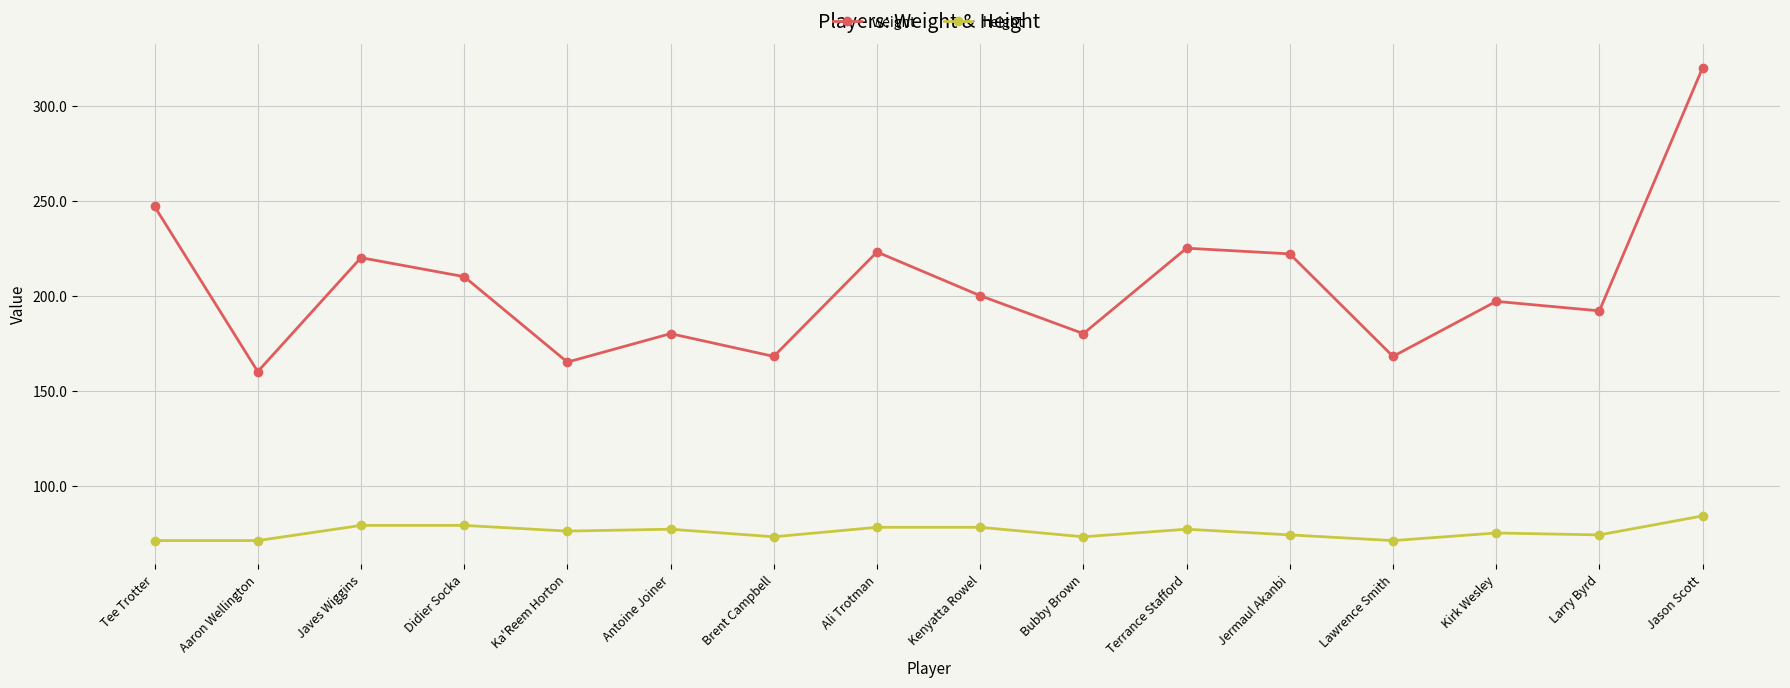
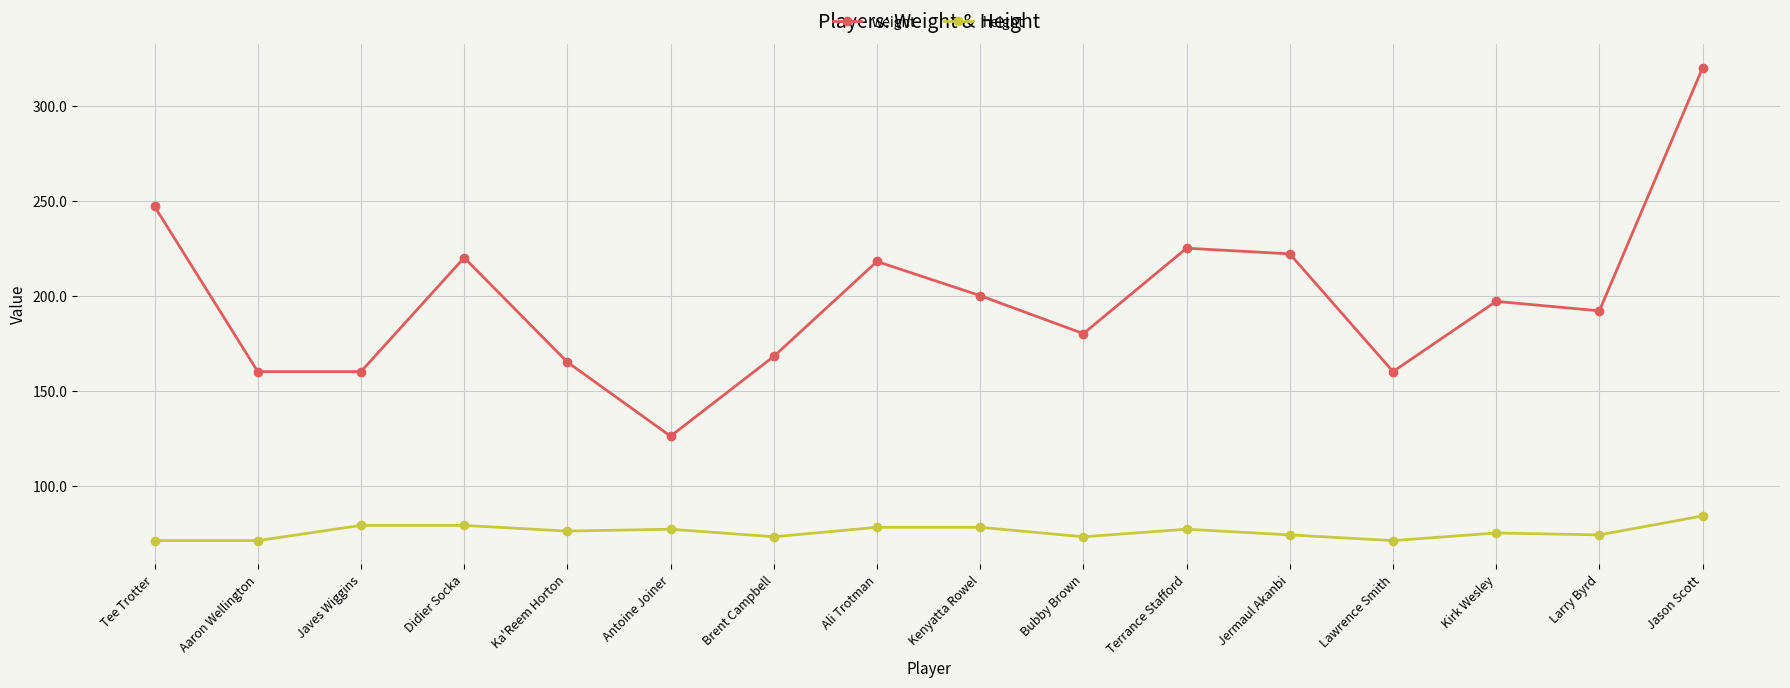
  {
    "weight": {
      "Tee Trotter": 247,
      "Aaron Wellington": 160,
-     "Javes Wiggins": 220,
-     "Didier Socka": 210,
+     "Javes Wiggins": 160,
+     "Didier Socka": 220,
      "Ka'Reem Horton": 165,
-     "Antoine Joiner": 180,
+     "Antoine Joiner": 126,
      "Brent Campbell": 168,
-     "Ali Trotman": 223,
+     "Ali Trotman": 218,
      "Kenyatta Rowel": 200,
      "Bubby Brown": 180,
      "Terrance Stafford": 225,
      "Jermaul Akanbi": 222,
-     "Lawrence Smith": 168,
+     "Lawrence Smith": 160,
      "Kirk Wesley": 197,
      "Larry Byrd": 192,
      "Jason Scott": 320
    },
    "height": {
      "Tee Trotter": 71,
      "Aaron Wellington": 71,
      "Javes Wiggins": 79,
      "Didier Socka": 79,
      "Ka'Reem Horton": 76,
      "Antoine Joiner": 77,
      "Brent Campbell": 73,
      "Ali Trotman": 78,
      "Kenyatta Rowel": 78,
      "Bubby Brown": 73,
      "Terrance Stafford": 77,
      "Jermaul Akanbi": 74,
      "Lawrence Smith": 71,
      "Kirk Wesley": 75,
      "Larry Byrd": 74,
      "Jason Scott": 84
    }
  }
